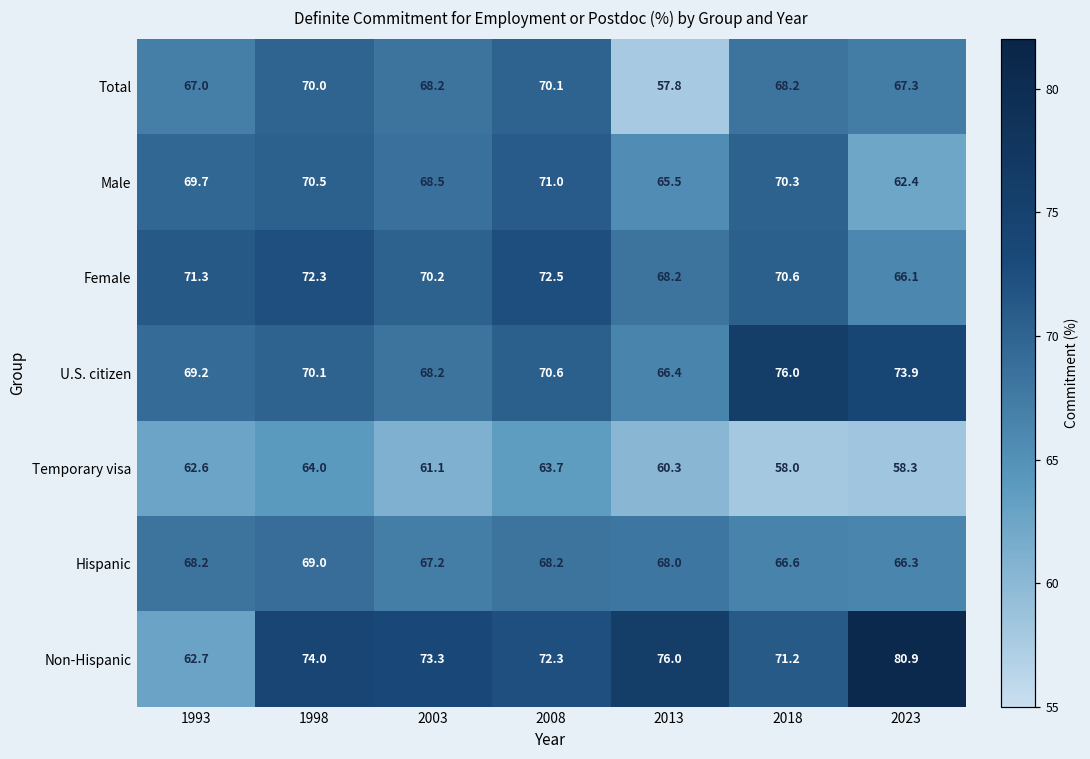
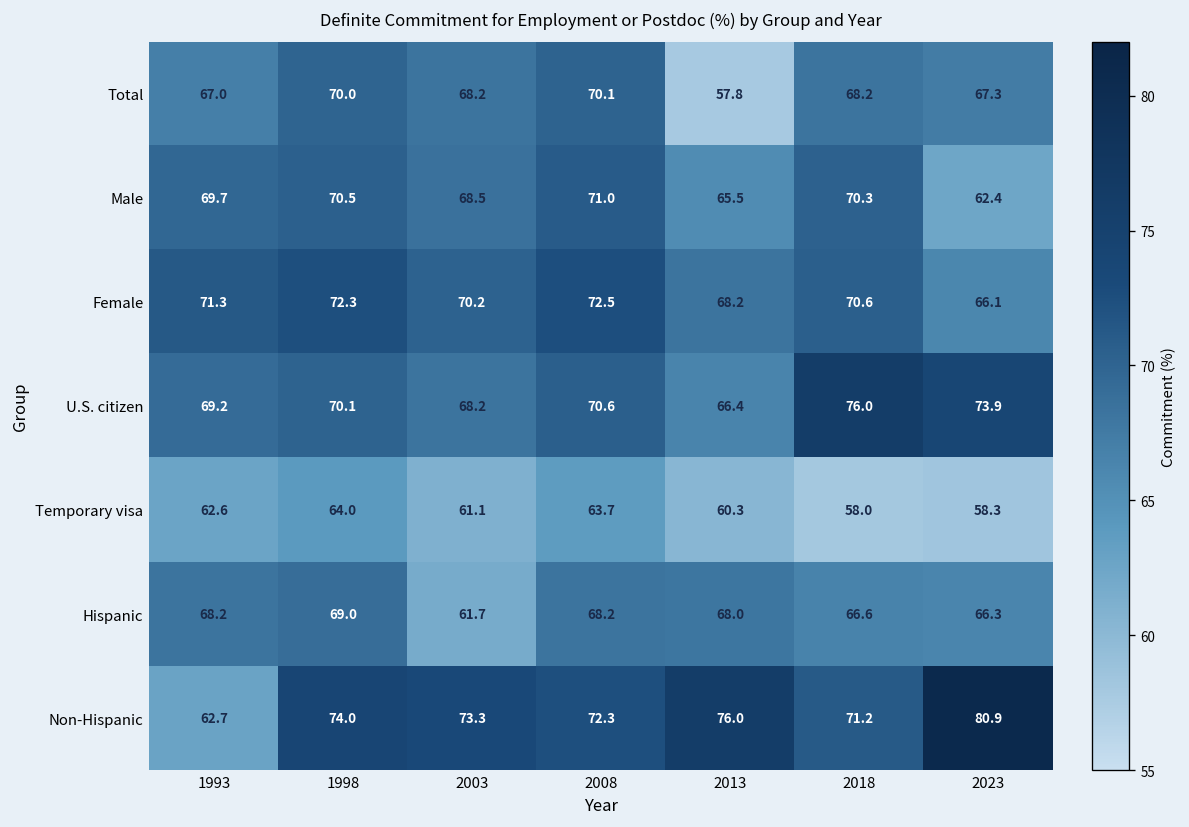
  {
    "Total": {
      "1993": 67.0,
      "1998": 70.0,
      "2003": 68.2,
      "2008": 70.1,
      "2013": 57.8,
      "2018": 68.2,
      "2023": 67.3
    },
    "Male": {
      "1993": 69.7,
      "1998": 70.5,
      "2003": 68.5,
      "2008": 71.0,
      "2013": 65.5,
      "2018": 70.3,
      "2023": 62.4
    },
    "Female": {
      "1993": 71.3,
      "1998": 72.3,
      "2003": 70.2,
      "2008": 72.5,
      "2013": 68.2,
      "2018": 70.6,
      "2023": 66.1
    },
    "U.S. citizen": {
      "1993": 69.2,
      "1998": 70.1,
      "2003": 68.2,
      "2008": 70.6,
      "2013": 66.4,
      "2018": 76.0,
      "2023": 73.9
    },
    "Temporary visa": {
      "1993": 62.6,
      "1998": 64.0,
      "2003": 61.1,
      "2008": 63.7,
      "2013": 60.3,
      "2018": 58.0,
      "2023": 58.3
    },
    "Hispanic": {
      "1993": 68.2,
      "1998": 69.0,
-     "2003": 67.2,
+     "2003": 61.7,
      "2008": 68.2,
      "2013": 68.0,
      "2018": 66.6,
      "2023": 66.3
    },
    "Non-Hispanic": {
      "1993": 62.7,
      "1998": 74.0,
      "2003": 73.3,
      "2008": 72.3,
      "2013": 76.0,
      "2018": 71.2,
      "2023": 80.9
    }
  }
